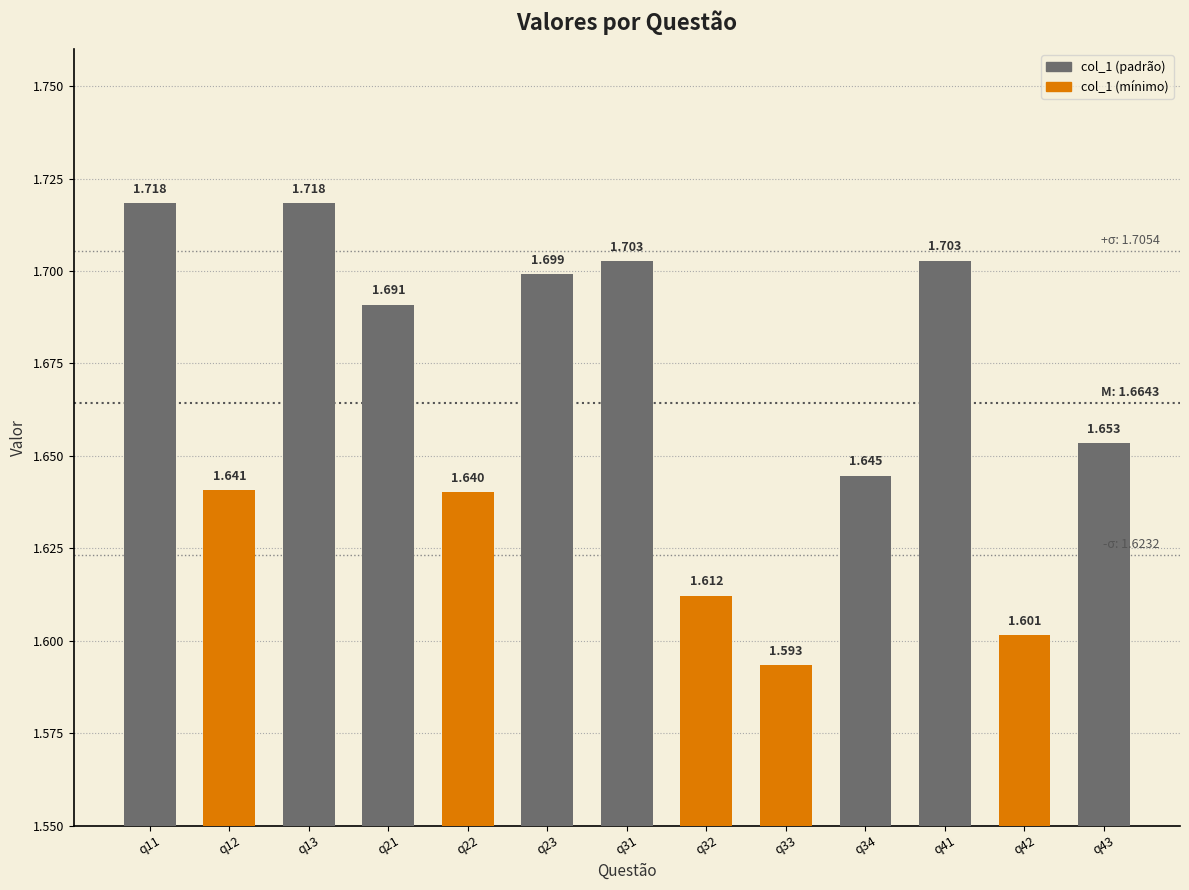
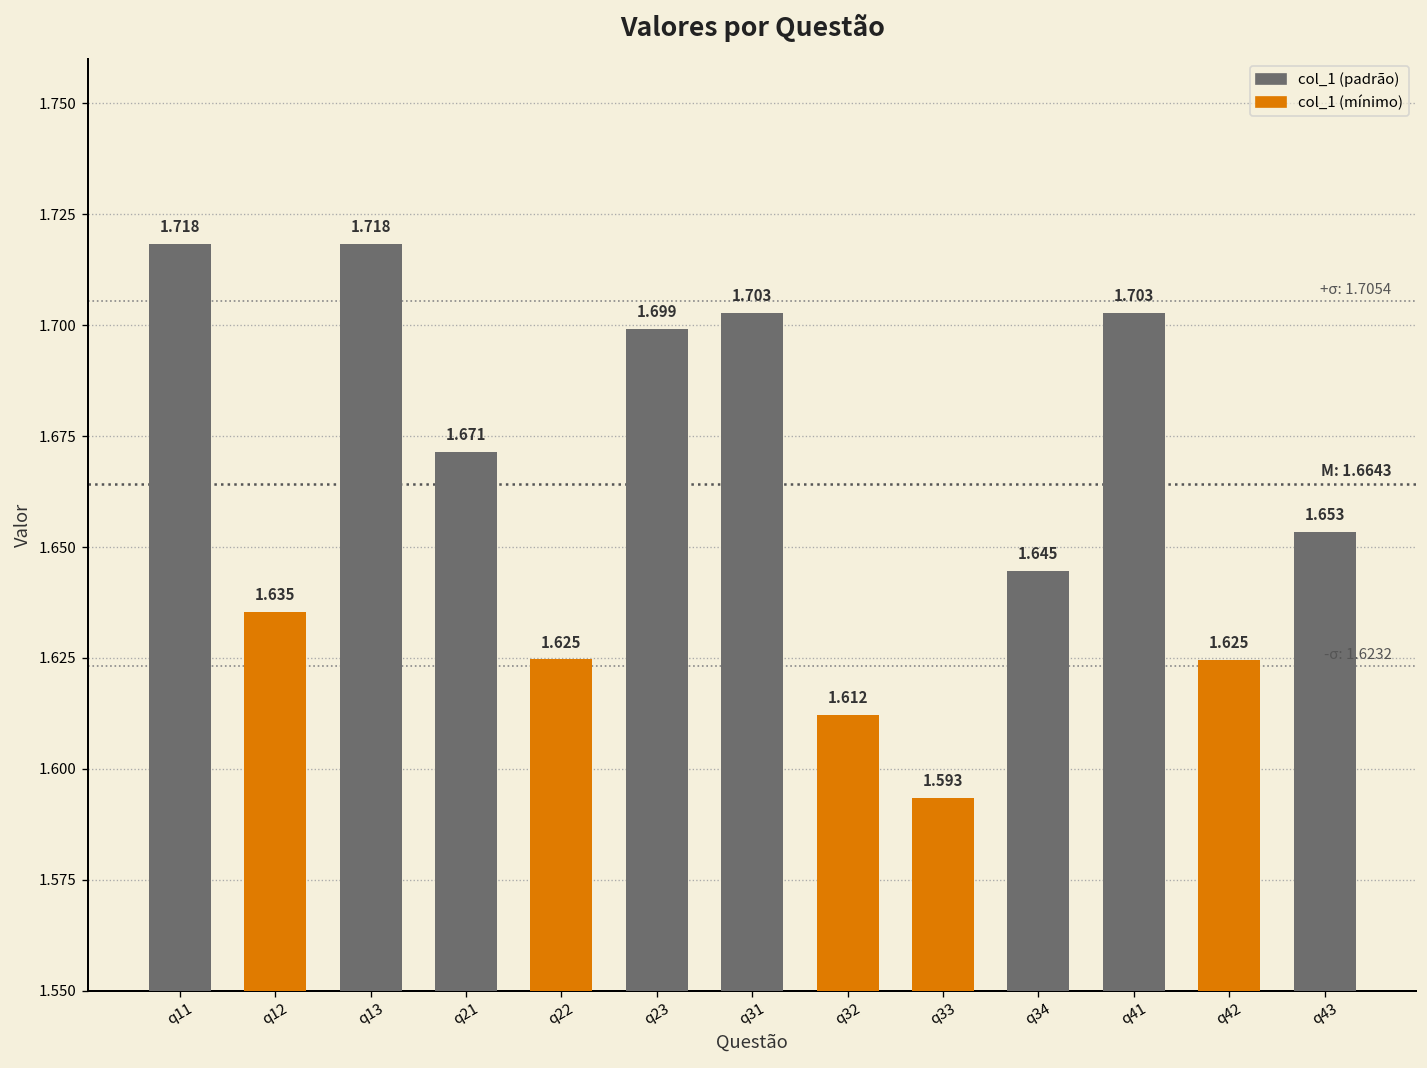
  {
    "q11": 1.718,
-   "q12": 1.641,
+   "q12": 1.635,
    "q13": 1.718,
-   "q21": 1.691,
-   "q22": 1.640,
+   "q21": 1.671,
+   "q22": 1.625,
    "q23": 1.699,
    "q31": 1.703,
    "q32": 1.612,
    "q33": 1.593,
    "q34": 1.645,
    "q41": 1.703,
-   "q42": 1.601,
+   "q42": 1.625,
    "q43": 1.653
  }
